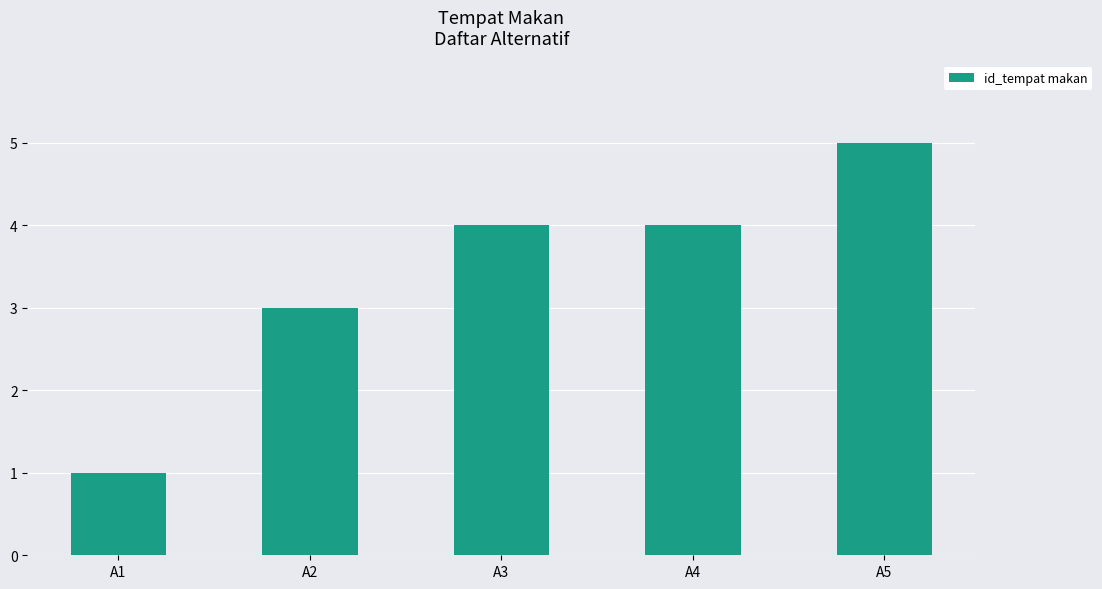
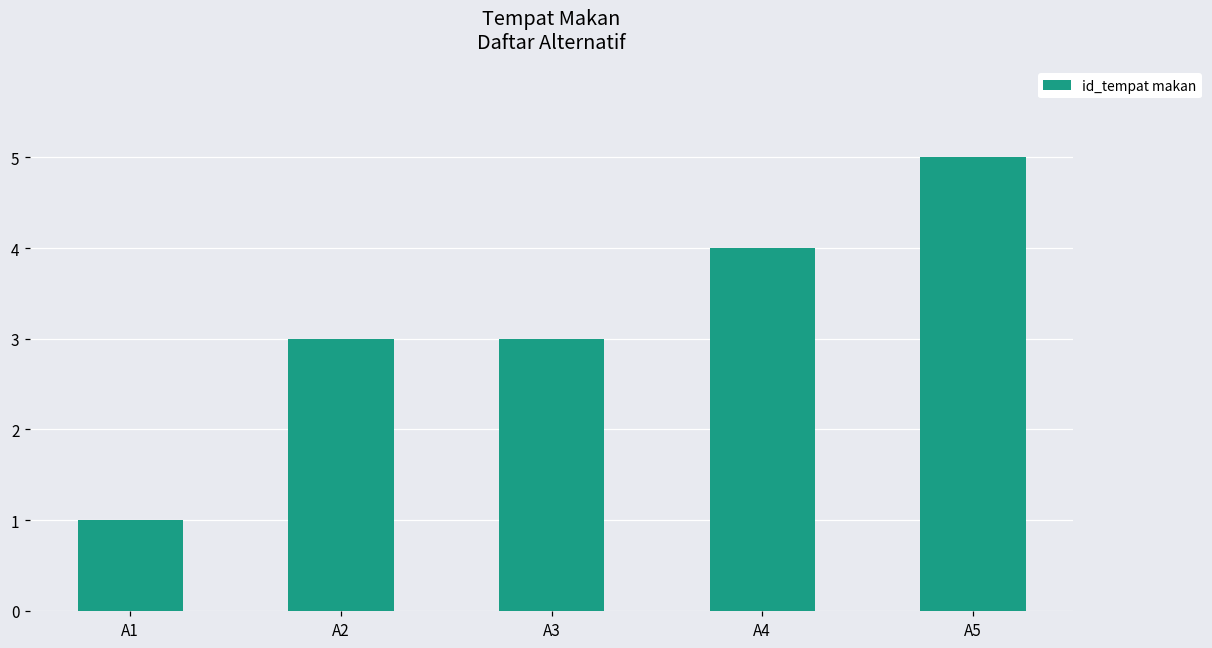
  {
    "A1": 1,
    "A2": 3,
-   "A3": 4,
+   "A3": 3,
    "A4": 4,
    "A5": 5
  }
